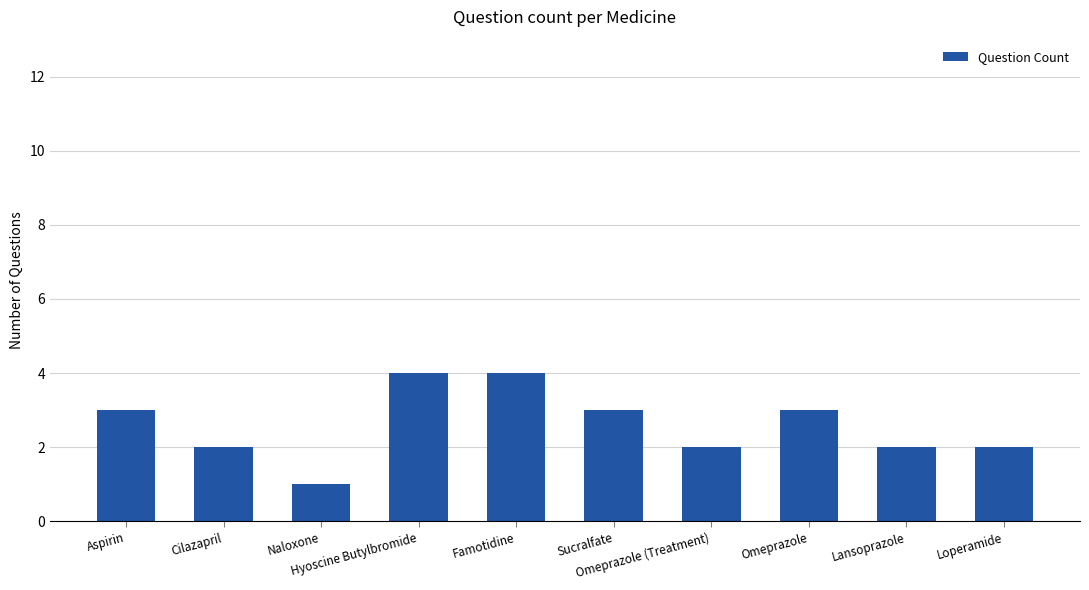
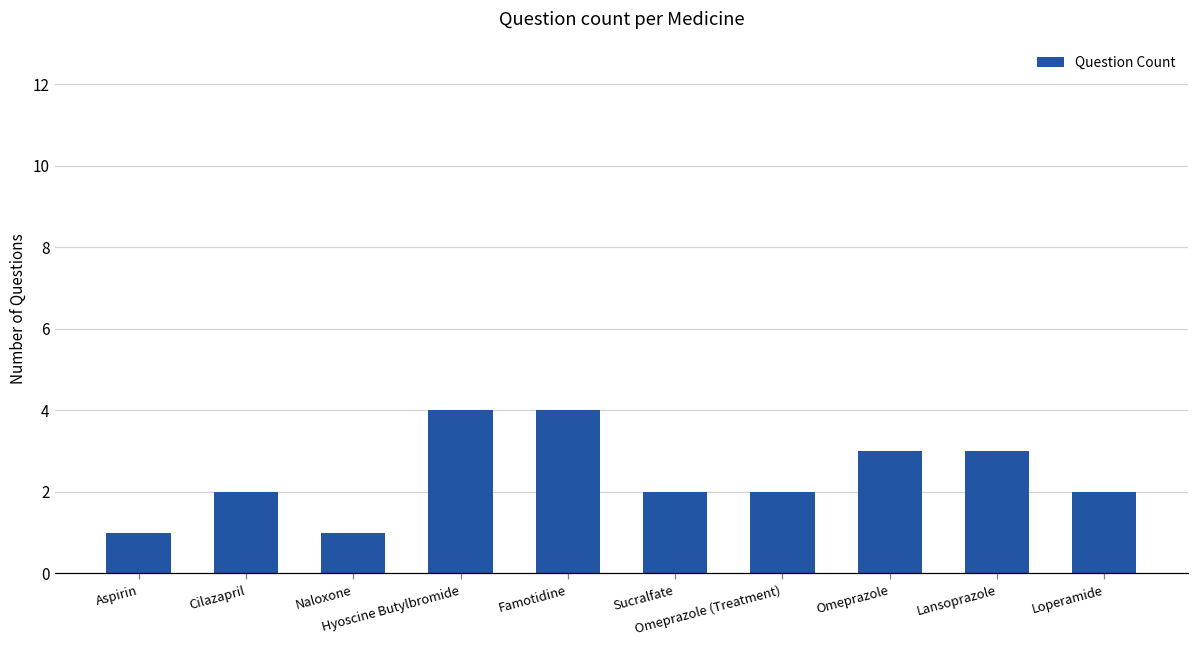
  {
-   "Aspirin": 3,
+   "Aspirin": 1,
    "Cilazapril": 2,
    "Naloxone": 1,
    "Hyoscine Butylbromide": 4,
    "Famotidine": 4,
-   "Sucralfate": 3,
+   "Sucralfate": 2,
    "Omeprazole (Treatment)": 2,
    "Omeprazole": 3,
-   "Lansoprazole": 2,
+   "Lansoprazole": 3,
    "Loperamide": 2
  }
